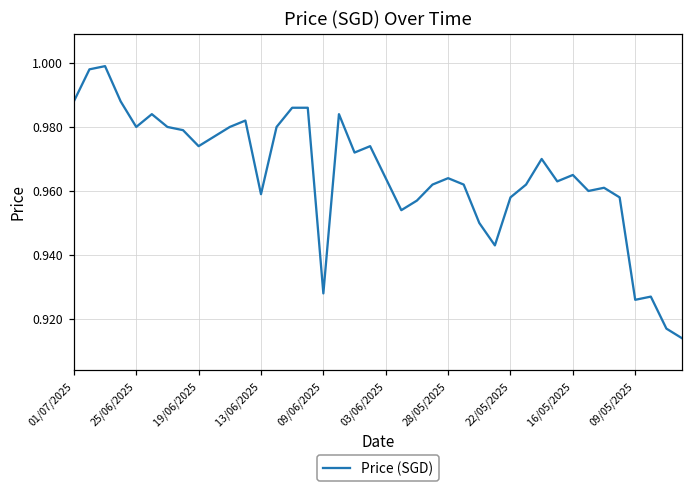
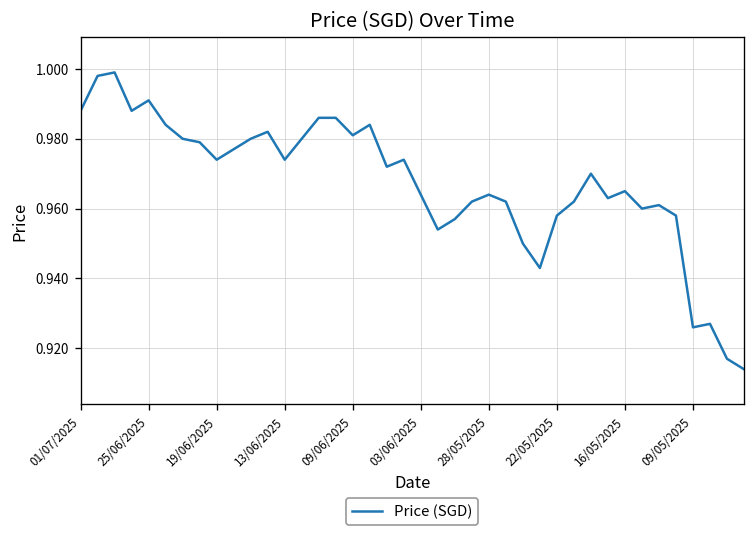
  {
    "01/07/2025": 0.988,
-   "25/06/2025": 0.980,
+   "25/06/2025": 0.991,
    "19/06/2025": 0.974,
-   "13/06/2025": 0.959,
-   "09/06/2025": 0.928,
+   "13/06/2025": 0.974,
+   "09/06/2025": 0.981,
    "03/06/2025": 0.964,
    "28/05/2025": 0.964,
    "22/05/2025": 0.958,
    "16/05/2025": 0.965,
    "09/05/2025": 0.926
  }
